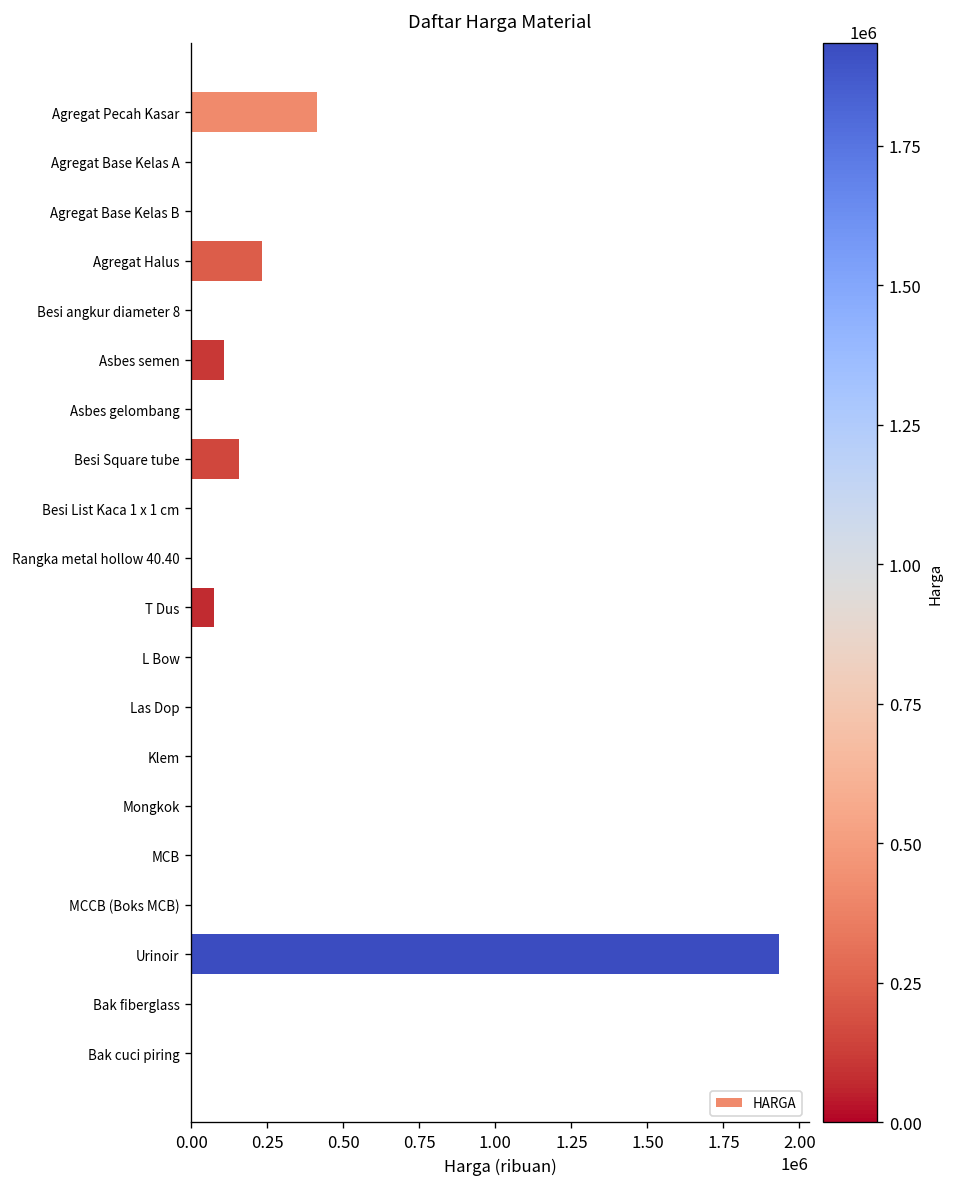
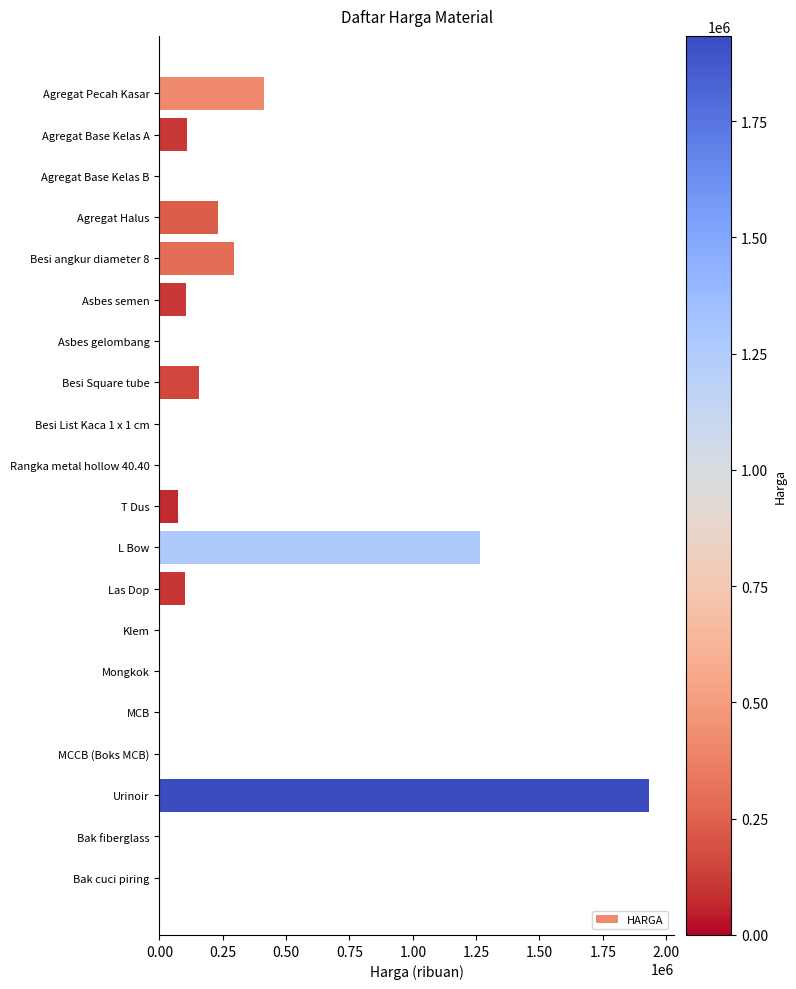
  {
    "Agregat Pecah Kasar": 410000,
-   "Agregat Base Kelas A": 0,
+   "Agregat Base Kelas A": 110000,
    "Agregat Halus": 230000,
-   "Besi angkur diameter 8": 0,
+   "Besi angkur diameter 8": 290000,
    "Asbes semen": 110000,
    "Besi Square tube": 160000,
    "T Dus": 70000,
-   "L Bow": 0,
-   "Las Dop": 0,
+   "L Bow": 1270000,
+   "Las Dop": 100000,
    "Urinoir": 1930000
  }
